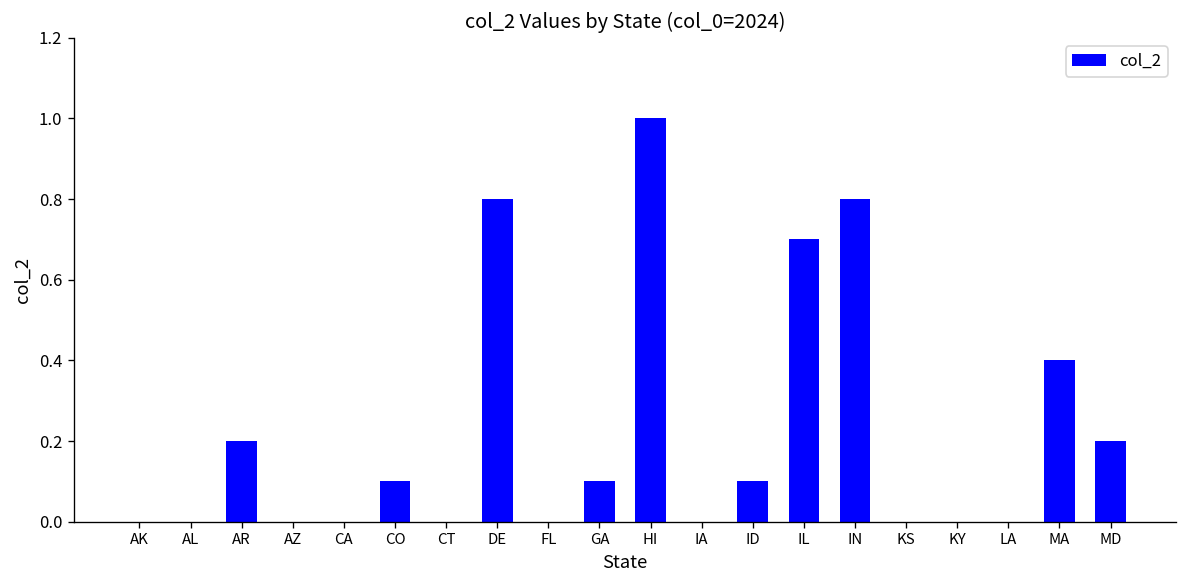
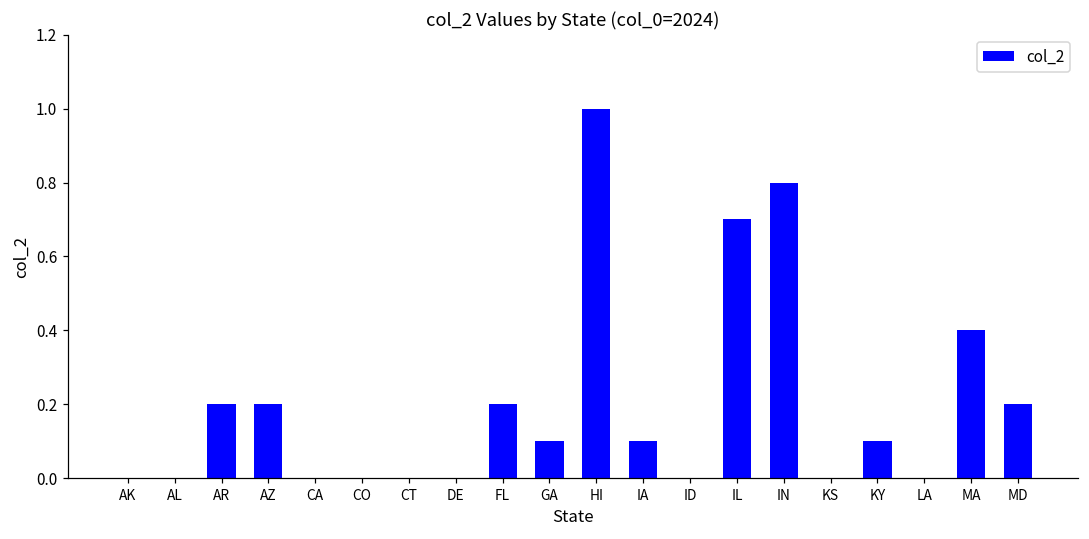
  {
    "AK": 0.0,
    "AL": 0.0,
    "AR": 0.2,
-   "AZ": 0.0,
+   "AZ": 0.2,
    "CA": 0.0,
-   "CO": 0.1,
+   "CO": 0.0,
    "CT": 0.0,
-   "DE": 0.8,
-   "FL": 0.0,
+   "DE": 0.0,
+   "FL": 0.2,
    "GA": 0.1,
    "HI": 1.0,
-   "IA": 0.0,
-   "ID": 0.1,
+   "IA": 0.1,
+   "ID": 0.0,
    "IL": 0.7,
    "IN": 0.8,
    "KS": 0.0,
-   "KY": 0.0,
+   "KY": 0.1,
    "LA": 0.0,
    "MA": 0.4,
    "MD": 0.2
  }
